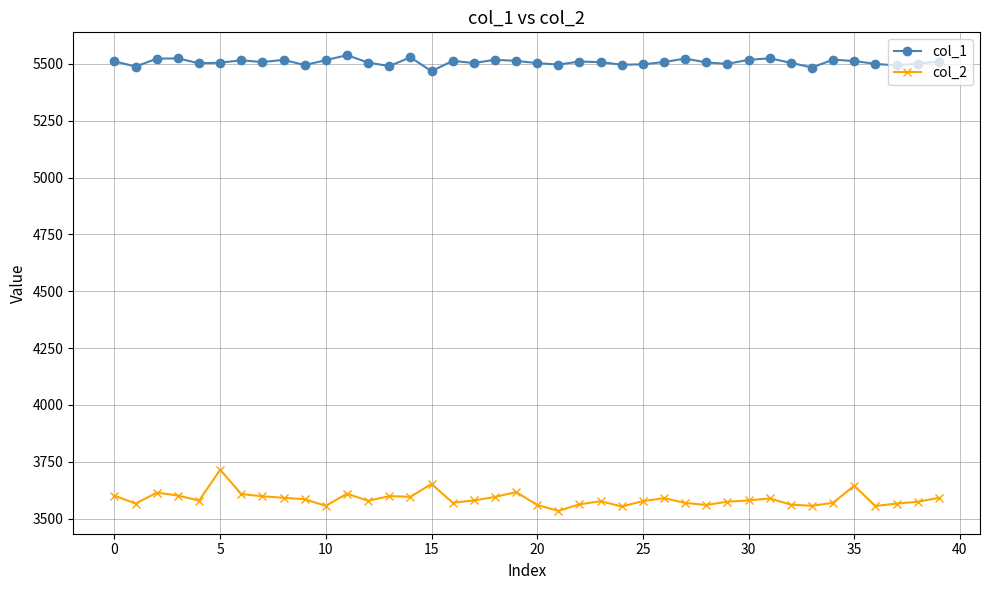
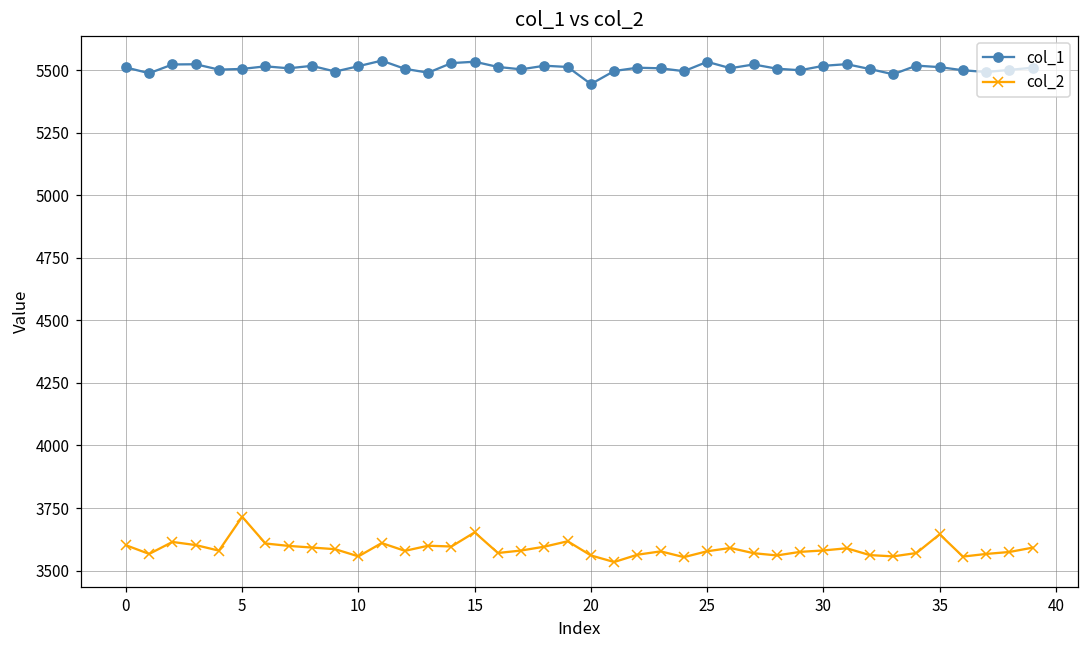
  {
    "col_1": {
      "0": 5510,
      "5": 5510,
      "10": 5520,
-     "15": 5470,
-     "20": 5500,
-     "25": 5500,
+     "15": 5530,
+     "20": 5450,
+     "25": 5530,
      "30": 5520,
      "35": 5510
    },
    "col_2": {
      "0": 3600,
      "5": 3710,
      "10": 3560,
      "15": 3650,
      "20": 3560,
      "25": 3580,
      "30": 3580,
      "35": 3640
    }
  }
